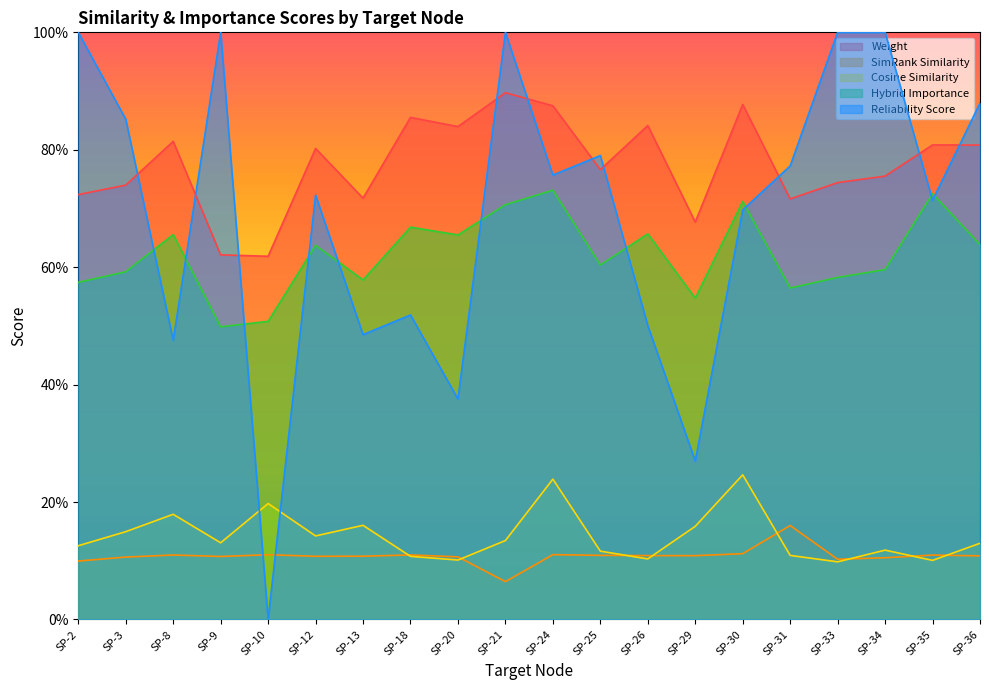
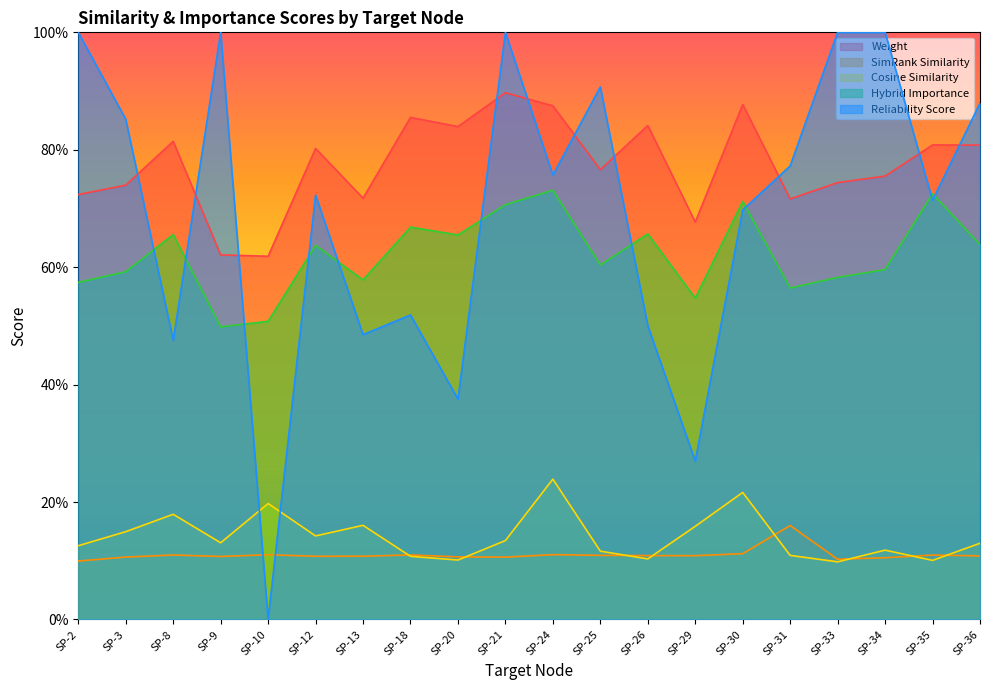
  {
    "Weight": {
      "SP-2": "72%",
      "SP-3": "74%",
      "SP-8": "81%",
      "SP-9": "62%",
      "SP-10": "62%",
      "SP-12": "80%",
      "SP-13": "72%",
      "SP-18": "86%",
      "SP-20": "84%",
      "SP-21": "90%",
      "SP-24": "87%",
      "SP-25": "77%",
      "SP-26": "84%",
      "SP-29": "68%",
      "SP-30": "88%",
      "SP-31": "72%",
      "SP-33": "74%",
      "SP-34": "76%",
      "SP-35": "81%",
      "SP-36": "81%"
    },
    "SimRank Similarity": {
      "SP-2": "10%",
      "SP-3": "11%",
      "SP-8": "11%",
      "SP-9": "11%",
      "SP-10": "11%",
      "SP-12": "11%",
      "SP-13": "11%",
      "SP-20": "11%",
-     "SP-21": "6%",
+     "SP-21": "11%",
      "SP-24": "11%",
      "SP-25": "11%",
      "SP-26": "11%",
      "SP-29": "11%",
      "SP-30": "11%",
      "SP-31": "16%",
      "SP-34": "11%",
      "SP-35": "11%",
      "SP-36": "11%"
    },
    "Cosine Similarity": {
      "SP-2": "13%",
      "SP-3": "15%",
      "SP-8": "18%",
      "SP-9": "13%",
      "SP-10": "20%",
      "SP-12": "14%",
      "SP-13": "16%",
      "SP-20": "10%",
      "SP-21": "13%",
      "SP-24": "24%",
      "SP-25": "12%",
      "SP-26": "10%",
      "SP-29": "16%",
-     "SP-30": "25%",
+     "SP-30": "22%",
      "SP-31": "11%",
      "SP-34": "12%",
      "SP-35": "10%",
      "SP-36": "13%"
    },
    "Hybrid Importance": {
      "SP-2": "57%",
      "SP-3": "59%",
      "SP-8": "66%",
      "SP-9": "50%",
      "SP-10": "51%",
      "SP-12": "64%",
      "SP-13": "58%",
      "SP-18": "67%",
      "SP-20": "65%",
      "SP-21": "71%",
      "SP-24": "73%",
      "SP-25": "60%",
      "SP-26": "66%",
      "SP-29": "55%",
      "SP-30": "71%",
      "SP-31": "56%",
      "SP-33": "58%",
      "SP-34": "60%",
      "SP-35": "73%",
      "SP-36": "64%"
    },
    "Reliability Score": {
      "SP-2": "100%",
      "SP-3": "85%",
      "SP-8": "48%",
      "SP-9": "100%",
      "SP-10": "0%",
      "SP-12": "72%",
      "SP-13": "49%",
      "SP-18": "52%",
      "SP-20": "38%",
      "SP-21": "100%",
      "SP-24": "76%",
-     "SP-25": "79%",
+     "SP-25": "91%",
      "SP-26": "50%",
      "SP-29": "27%",
      "SP-30": "70%",
      "SP-31": "77%",
      "SP-33": "100%",
      "SP-34": "100%",
      "SP-35": "71%",
      "SP-36": "88%"
    }
  }
